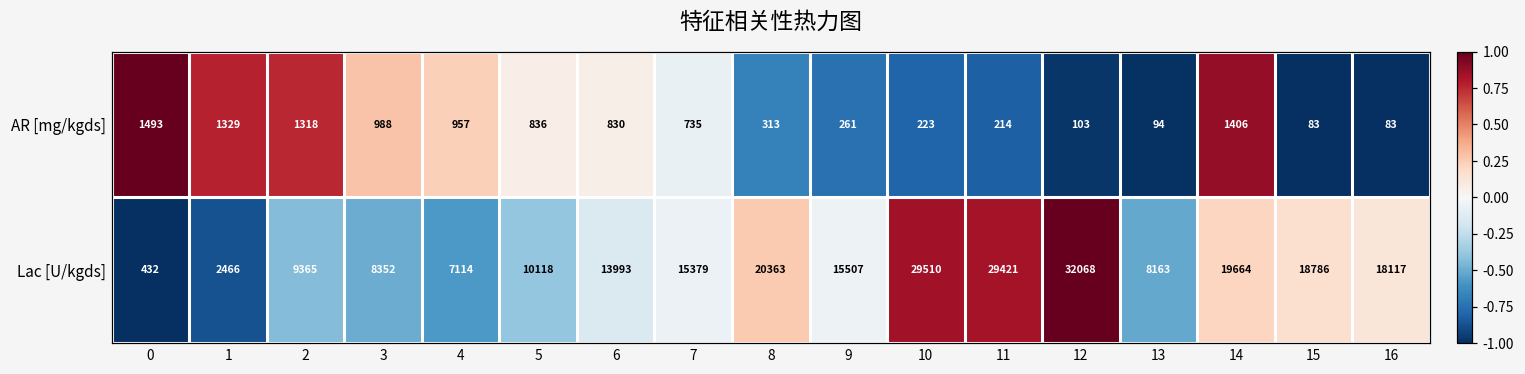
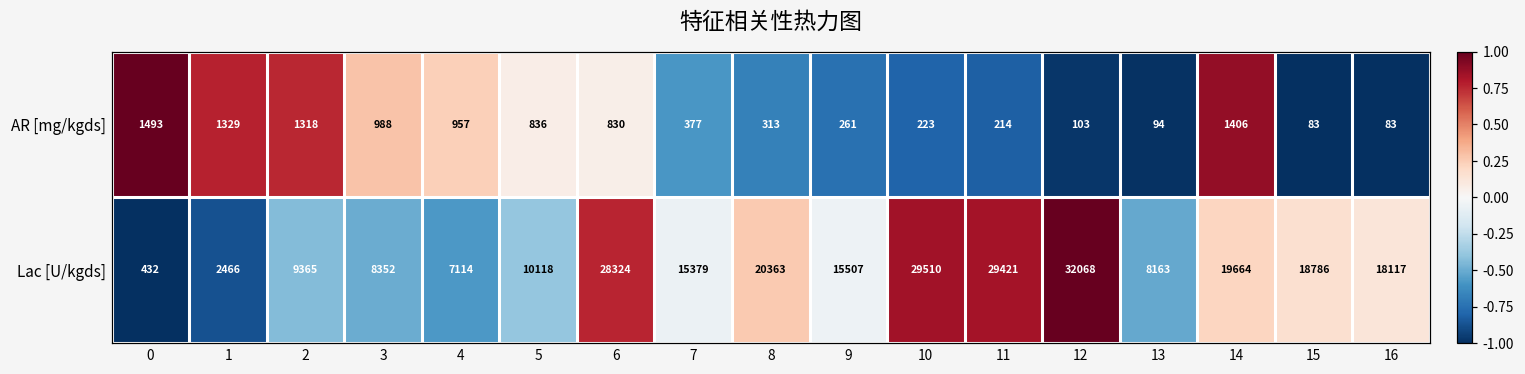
  {
    "AR [mg/kgds]": {
      "0": 1493,
      "1": 1329,
      "2": 1318,
      "3": 988,
      "4": 957,
      "5": 836,
      "6": 830,
-     "7": 735,
+     "7": 377,
      "8": 313,
      "9": 261,
      "10": 223,
      "11": 214,
      "12": 103,
      "13": 94,
      "14": 1406,
      "15": 83,
      "16": 83
    },
    "Lac [U/kgds]": {
      "0": 432,
      "1": 2466,
      "2": 9365,
      "3": 8352,
      "4": 7114,
      "5": 10118,
-     "6": 13993,
+     "6": 28324,
      "7": 15379,
      "8": 20363,
      "9": 15507,
      "10": 29510,
      "11": 29421,
      "12": 32068,
      "13": 8163,
      "14": 19664,
      "15": 18786,
      "16": 18117
    }
  }
